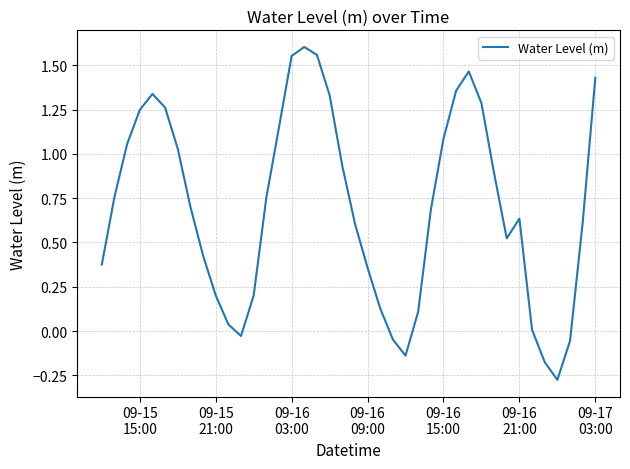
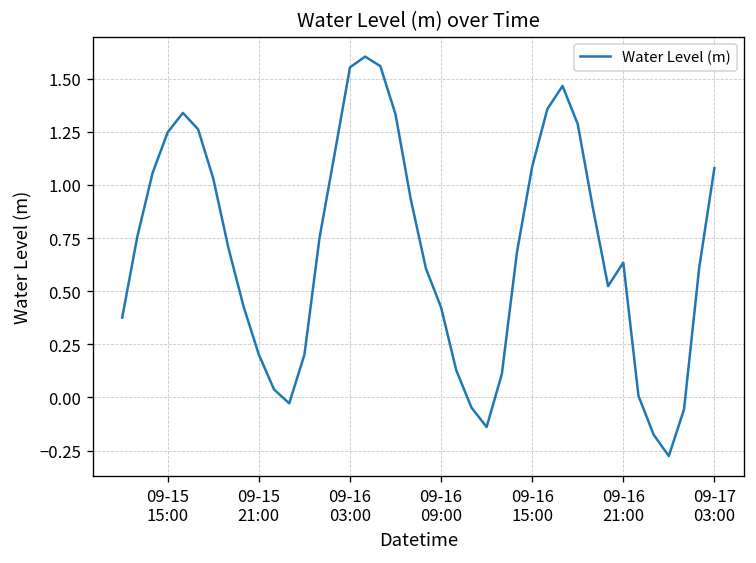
  {
    "09-15 15:00": 1.25,
    "09-15 21:00": 0.20,
    "09-16 03:00": 1.55,
-   "09-16 09:00": 0.36,
+   "09-16 09:00": 0.42,
    "09-16 15:00": 1.09,
    "09-16 21:00": 0.63,
-   "09-17 03:00": 1.43
+   "09-17 03:00": 1.08
  }
